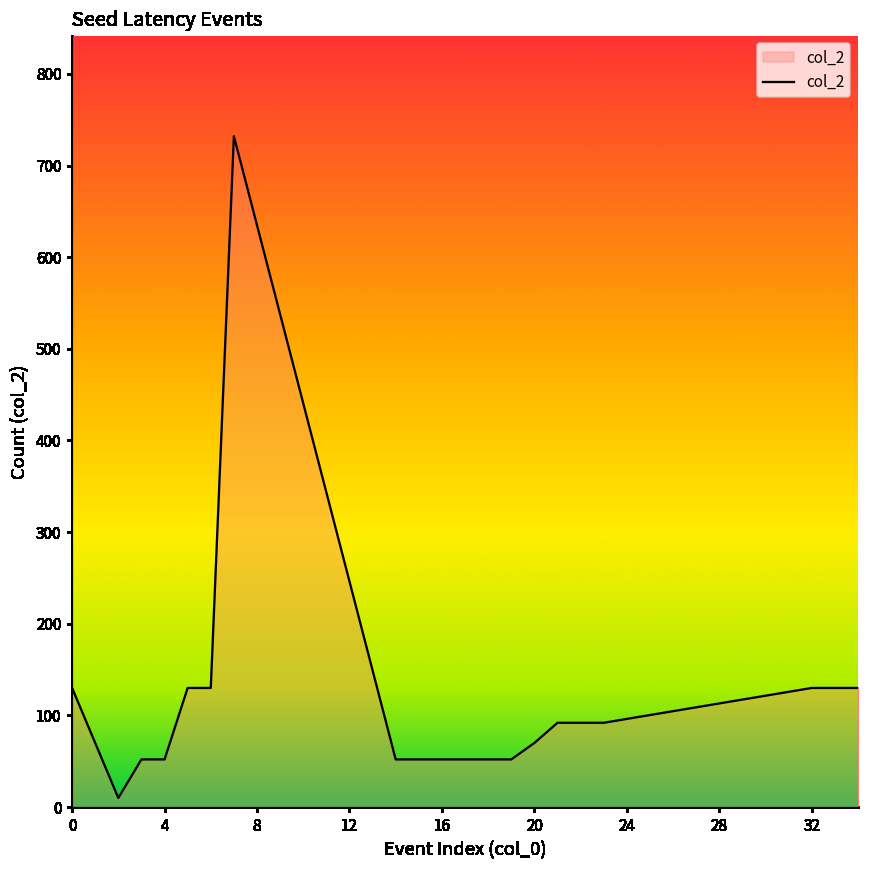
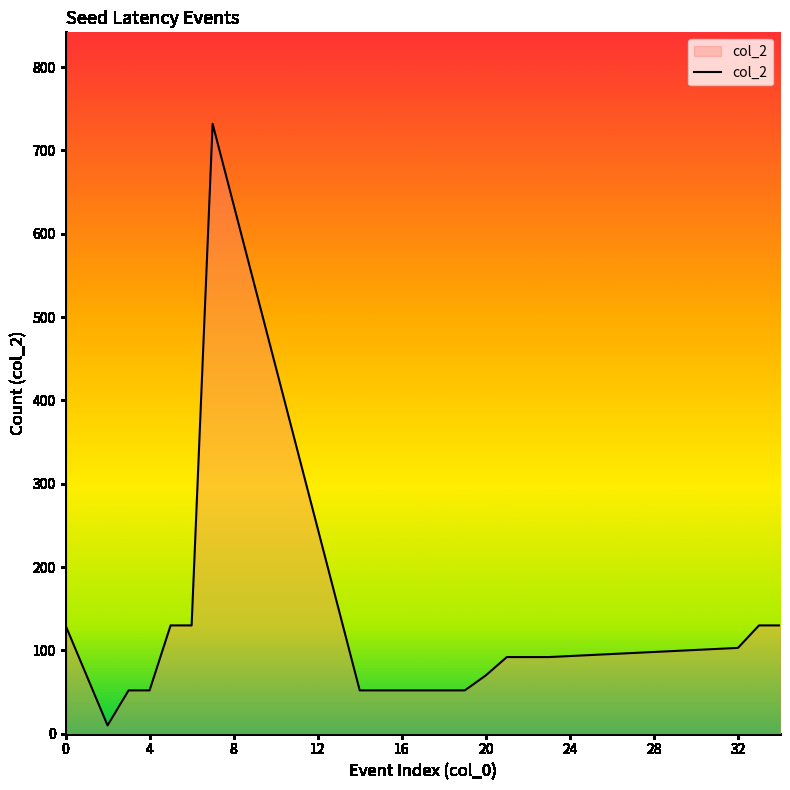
  {
    "0": 130,
    "4": 50,
    "16": 50,
    "20": 70,
-   "32": 130
+   "32": 100
  }
